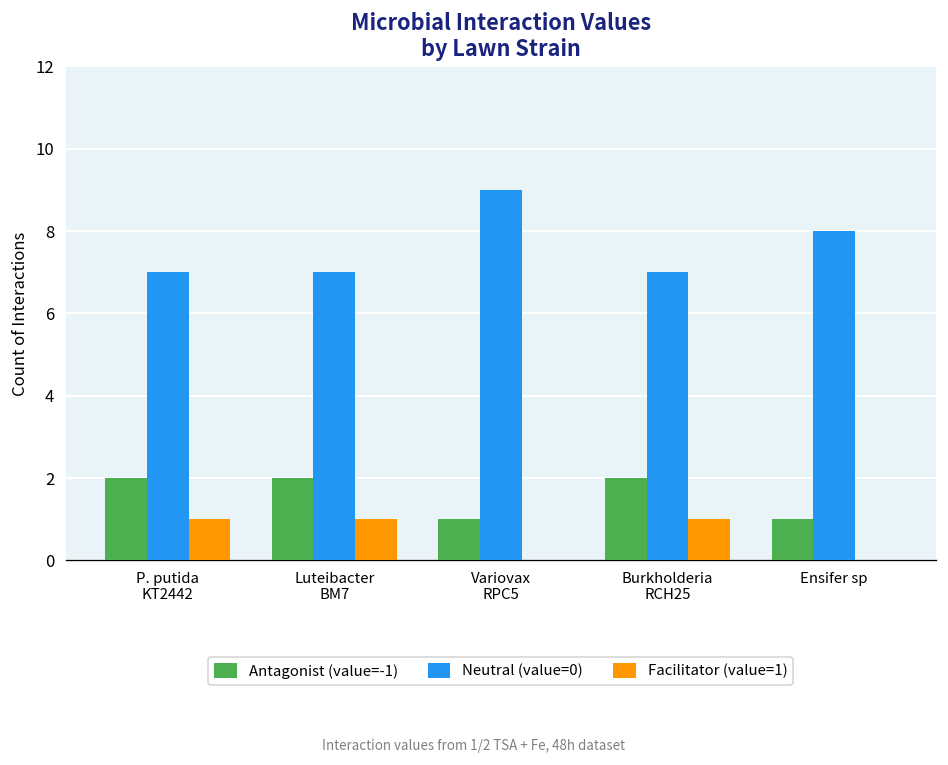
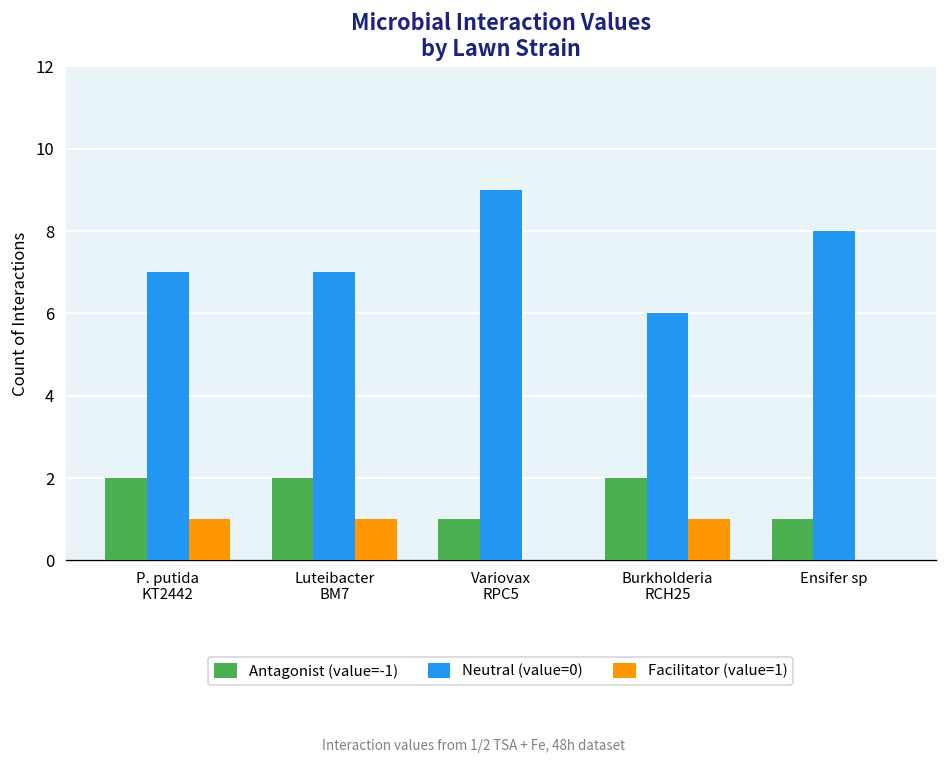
  {
    "Antagonist (value=-1)": {
      "P. putida KT2442": 2,
      "Luteibacter BM7": 2,
      "Variovax RPC5": 1,
      "Burkholderia RCH25": 2,
      "Ensifer sp": 1
    },
    "Neutral (value=0)": {
      "P. putida KT2442": 7,
      "Luteibacter BM7": 7,
      "Variovax RPC5": 9,
-     "Burkholderia RCH25": 7,
+     "Burkholderia RCH25": 6,
      "Ensifer sp": 8
    },
    "Facilitator (value=1)": {
      "P. putida KT2442": 1,
      "Luteibacter BM7": 1,
      "Variovax RPC5": 0,
      "Burkholderia RCH25": 1,
      "Ensifer sp": 0
    }
  }
